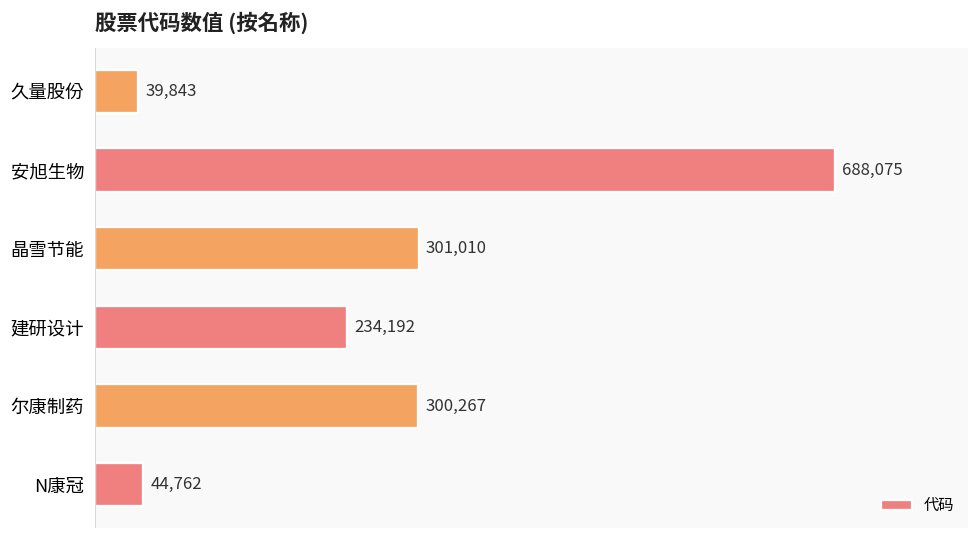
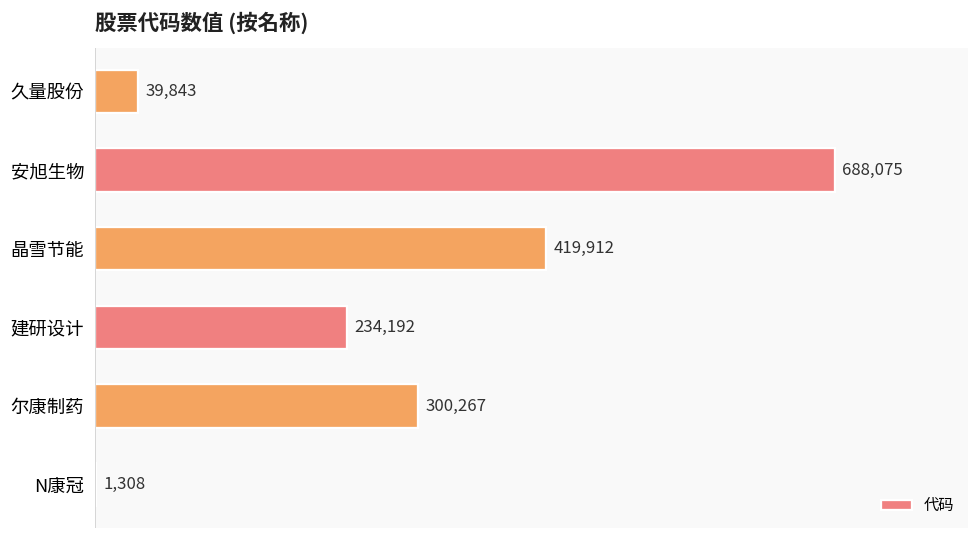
  {
    "久量股份": "39,843",
    "安旭生物": "688,075",
-   "晶雪节能": "301,010",
+   "晶雪节能": "419,912",
    "建研设计": "234,192",
    "尔康制药": "300,267",
-   "N康冠": "44,762"
+   "N康冠": "1,308"
  }
